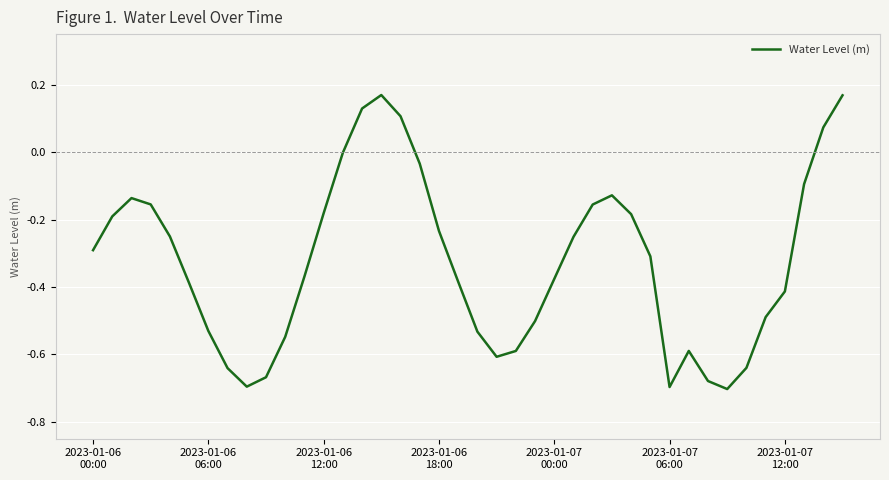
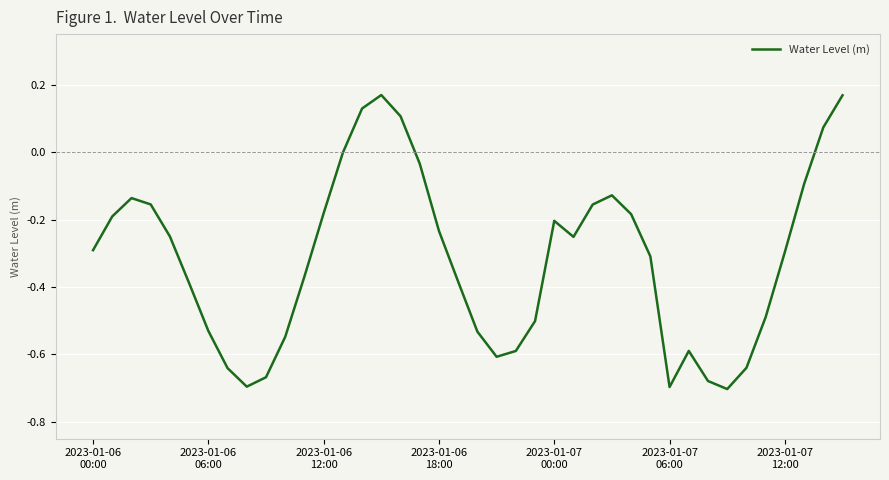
  {
    "2023-01-06 00:00": -0.29,
    "2023-01-06 06:00": -0.53,
    "2023-01-06 12:00": -0.18,
    "2023-01-06 18:00": -0.23,
-   "2023-01-07 00:00": -0.38,
+   "2023-01-07 00:00": -0.20,
    "2023-01-07 06:00": -0.70,
-   "2023-01-07 12:00": -0.41
+   "2023-01-07 12:00": -0.30
  }
